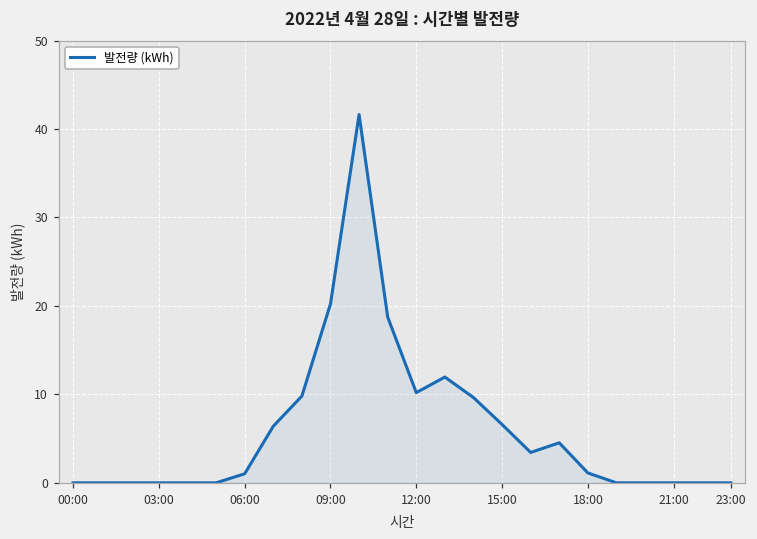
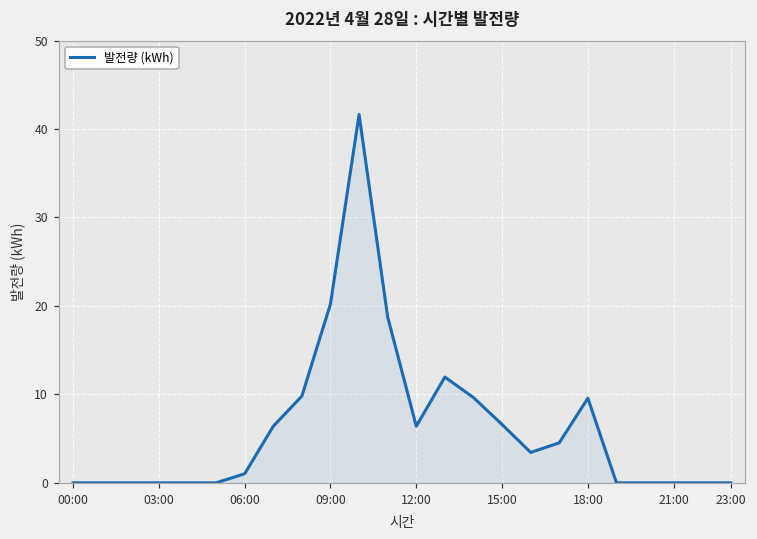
  {
    "00:00": 0,
    "03:00": 0,
    "06:00": 1,
    "09:00": 20,
-   "12:00": 10,
+   "12:00": 6,
    "15:00": 7,
-   "18:00": 1,
+   "18:00": 10,
    "21:00": 0,
    "23:00": 0
  }
